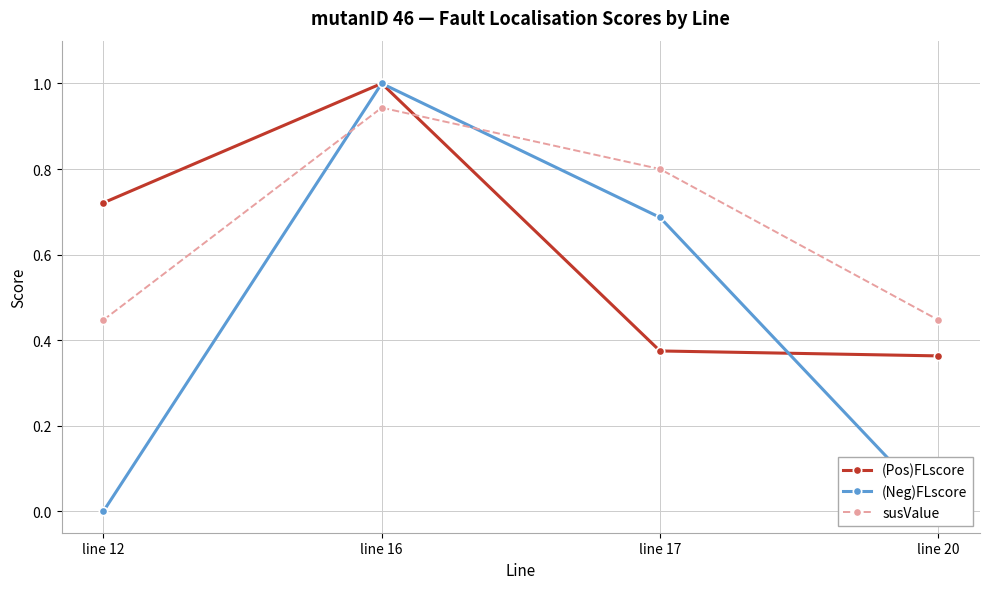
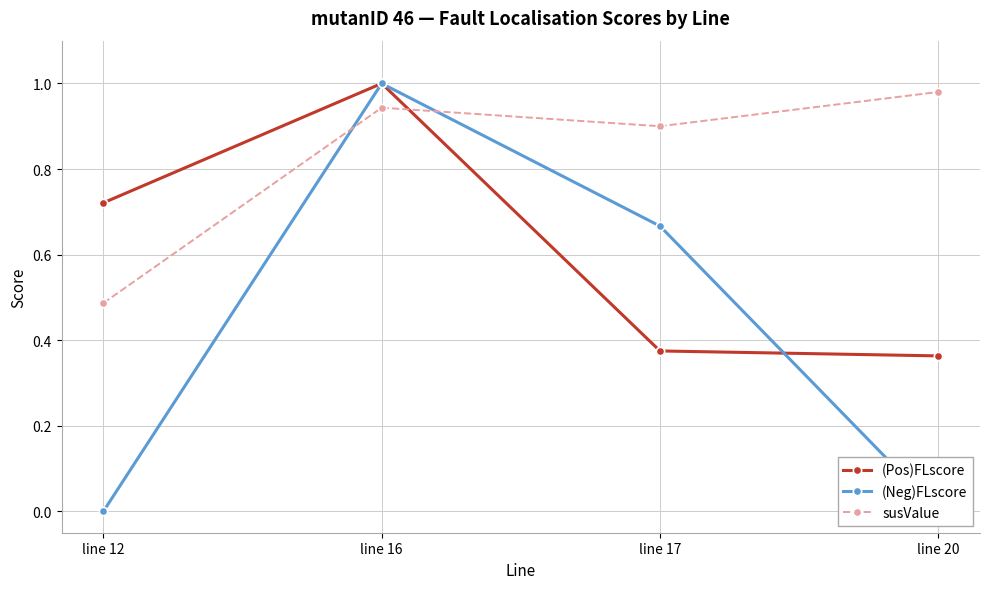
  {
    "(Pos)FLscore": {
      "line 12": 0.72,
      "line 17": 0.37,
      "line 20": 0.36
    },
    "(Neg)FLscore": {
      "line 12": 0.00,
-     "line 17": 0.69
+     "line 17": 0.67
    },
    "susValue": {
-     "line 12": 0.45,
+     "line 12": 0.49,
      "line 16": 0.94,
-     "line 17": 0.8,
-     "line 20": 0.45
+     "line 17": 0.9,
+     "line 20": 0.98
    }
  }
